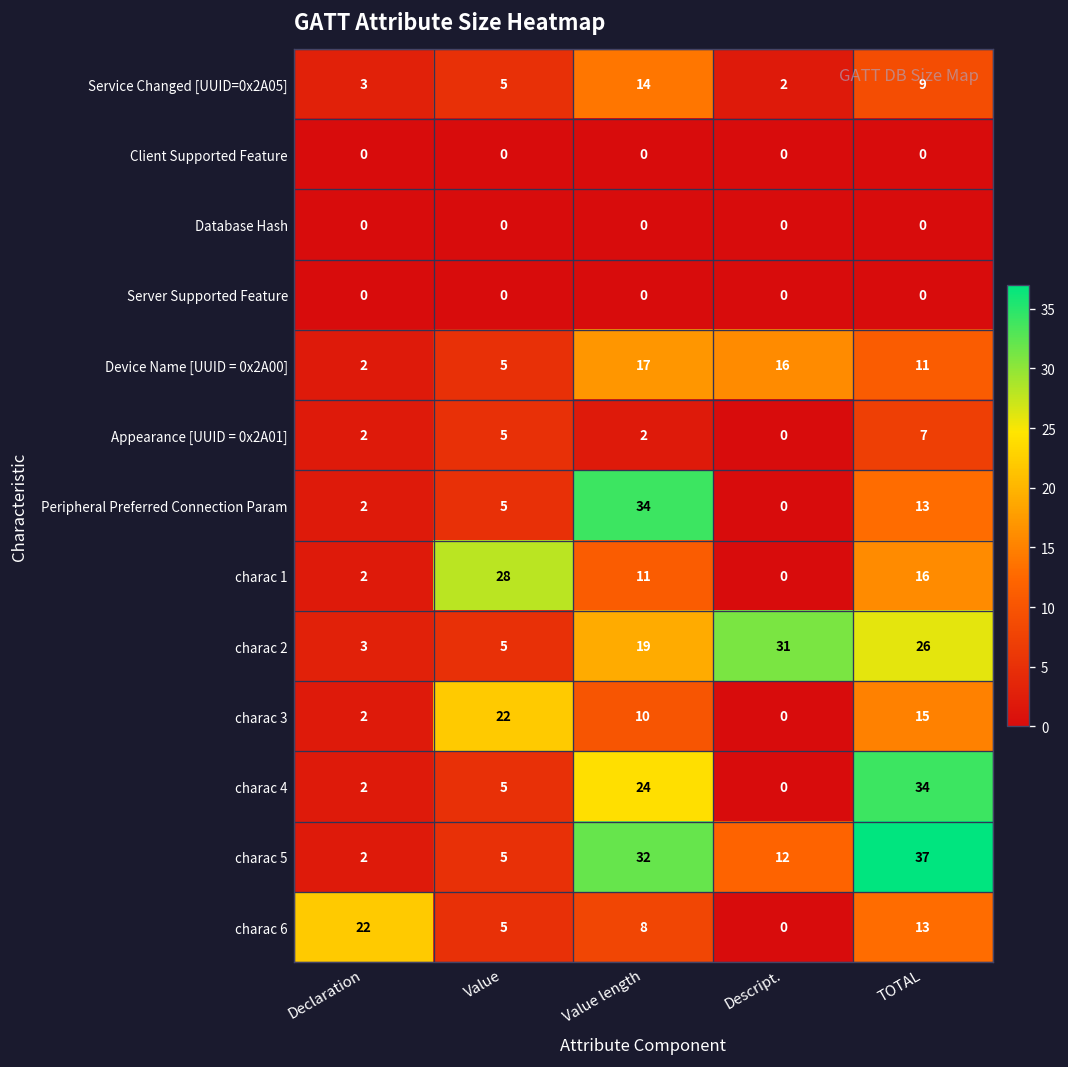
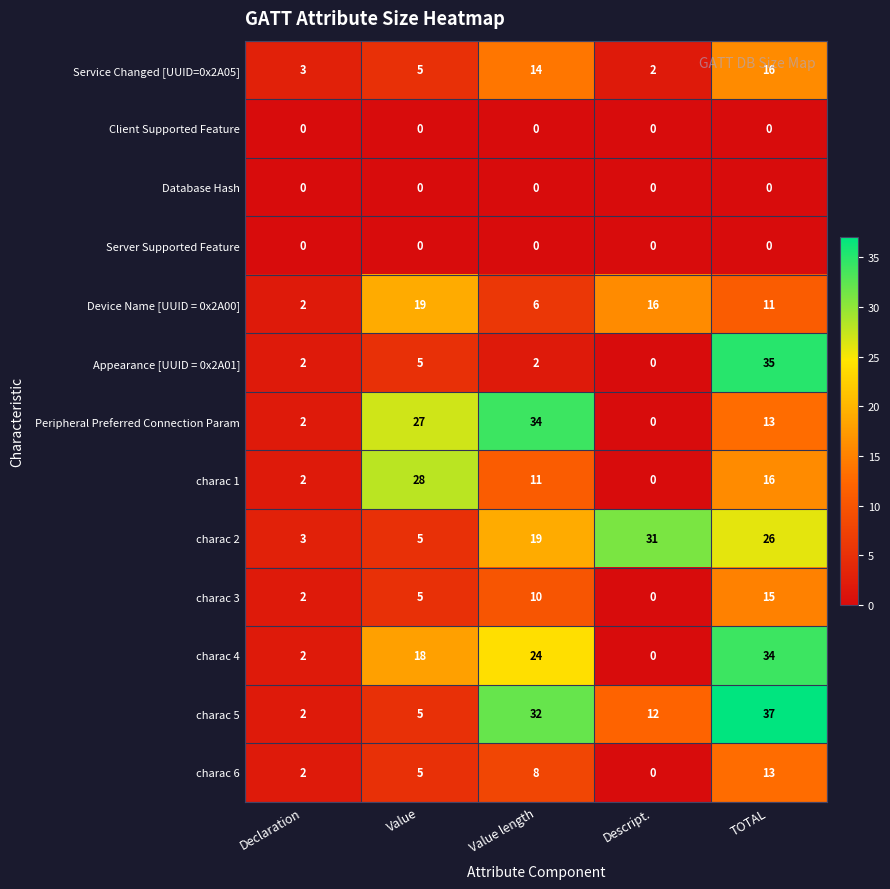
  {
    "Service Changed [UUID=0x2A05]": {
      "Declaration": 3,
      "Value": 5,
      "Value length": 14,
      "Descript.": 2,
-     "TOTAL": 9
+     "TOTAL": 16
    },
    "Client Supported Feature": {
      "Declaration": 0,
      "Value": 0,
      "Value length": 0,
      "Descript.": 0,
      "TOTAL": 0
    },
    "Database Hash": {
      "Declaration": 0,
      "Value": 0,
      "Value length": 0,
      "Descript.": 0,
      "TOTAL": 0
    },
    "Server Supported Feature": {
      "Declaration": 0,
      "Value": 0,
      "Value length": 0,
      "Descript.": 0,
      "TOTAL": 0
    },
    "Device Name [UUID = 0x2A00]": {
      "Declaration": 2,
-     "Value": 5,
-     "Value length": 17,
+     "Value": 19,
+     "Value length": 6,
      "Descript.": 16,
      "TOTAL": 11
    },
    "Appearance [UUID = 0x2A01]": {
      "Declaration": 2,
      "Value": 5,
      "Value length": 2,
      "Descript.": 0,
-     "TOTAL": 7
+     "TOTAL": 35
    },
    "Peripheral Preferred Connection Param": {
      "Declaration": 2,
-     "Value": 5,
+     "Value": 27,
      "Value length": 34,
      "Descript.": 0,
      "TOTAL": 13
    },
    "charac 1": {
      "Declaration": 2,
      "Value": 28,
      "Value length": 11,
      "Descript.": 0,
      "TOTAL": 16
    },
    "charac 2": {
      "Declaration": 3,
      "Value": 5,
      "Value length": 19,
      "Descript.": 31,
      "TOTAL": 26
    },
    "charac 3": {
      "Declaration": 2,
-     "Value": 22,
+     "Value": 5,
      "Value length": 10,
      "Descript.": 0,
      "TOTAL": 15
    },
    "charac 4": {
      "Declaration": 2,
-     "Value": 5,
+     "Value": 18,
      "Value length": 24,
      "Descript.": 0,
      "TOTAL": 34
    },
    "charac 5": {
      "Declaration": 2,
      "Value": 5,
      "Value length": 32,
      "Descript.": 12,
      "TOTAL": 37
    },
    "charac 6": {
-     "Declaration": 22,
+     "Declaration": 2,
      "Value": 5,
      "Value length": 8,
      "Descript.": 0,
      "TOTAL": 13
    }
  }
